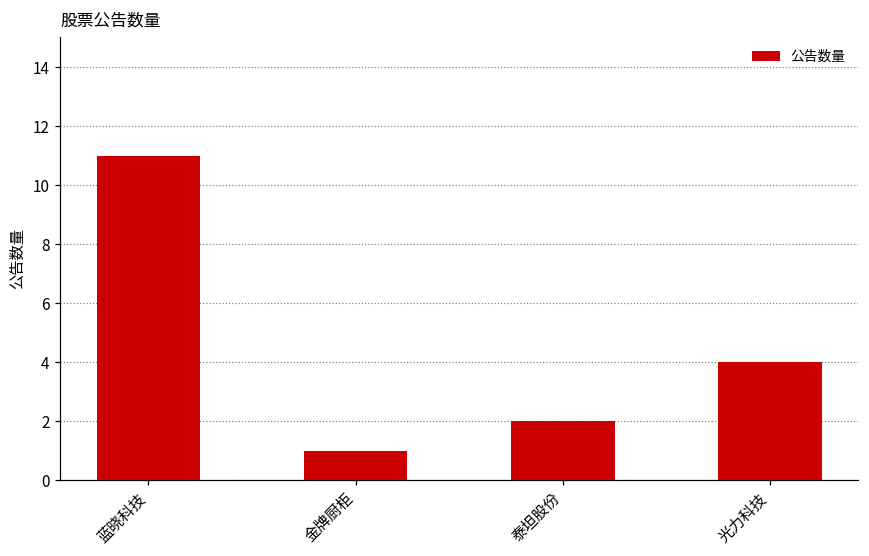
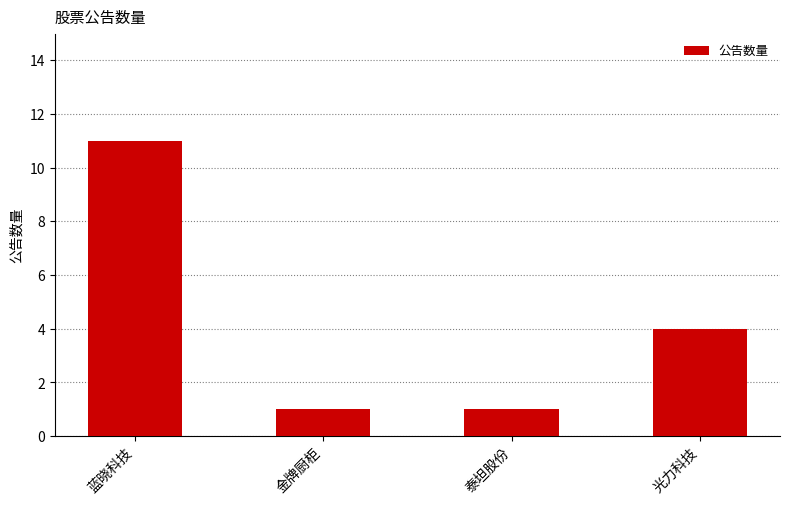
  {
    "蓝晓科技": 11,
    "金牌厨柜": 1,
-   "泰坦股份": 2,
+   "泰坦股份": 1,
    "光力科技": 4
  }
